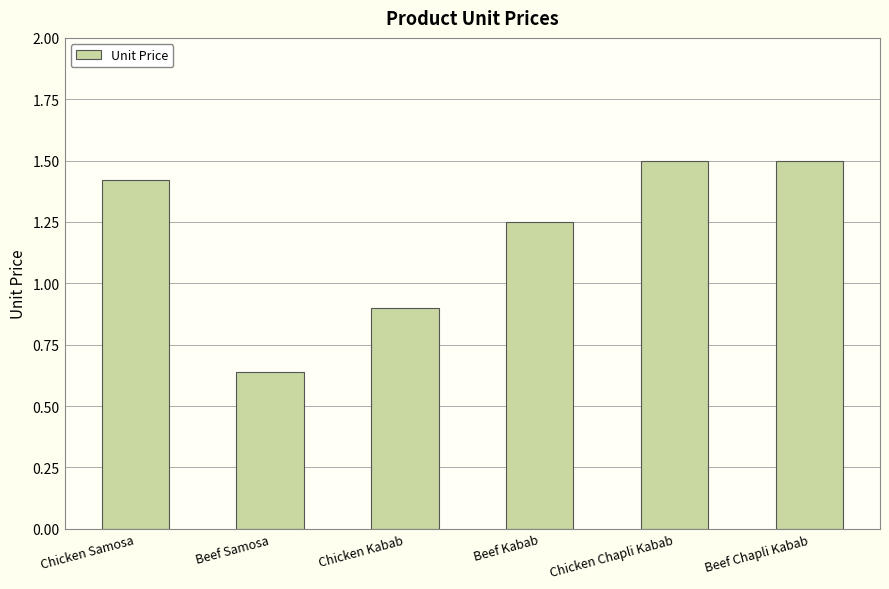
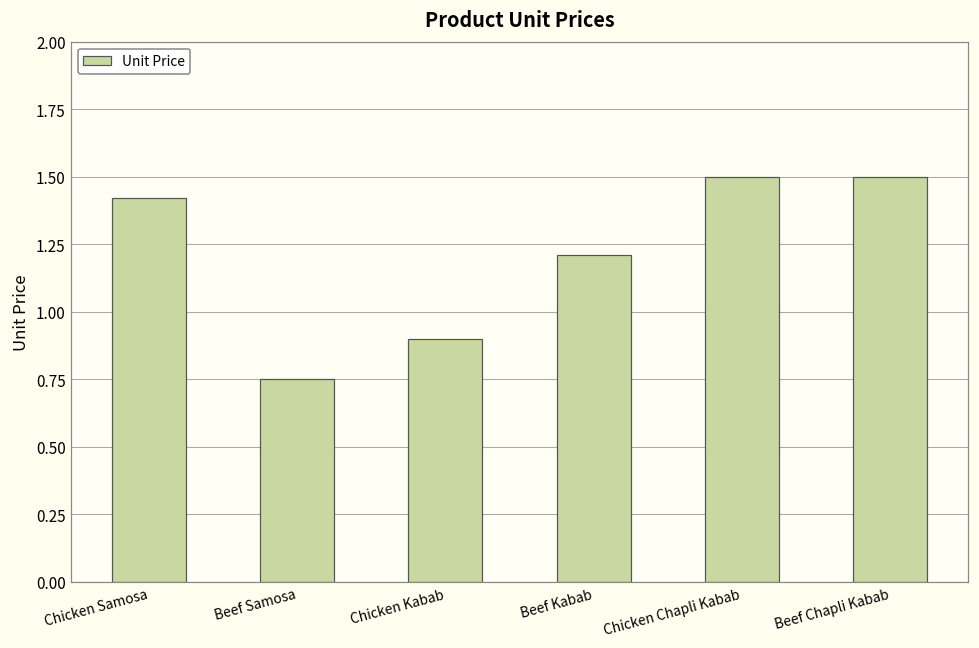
  {
    "Chicken Samosa": 1.42,
-   "Beef Samosa": 0.64,
+   "Beef Samosa": 0.75,
    "Chicken Kabab": 0.90,
-   "Beef Kabab": 1.25,
+   "Beef Kabab": 1.21,
    "Chicken Chapli Kabab": 1.50,
    "Beef Chapli Kabab": 1.50
  }
